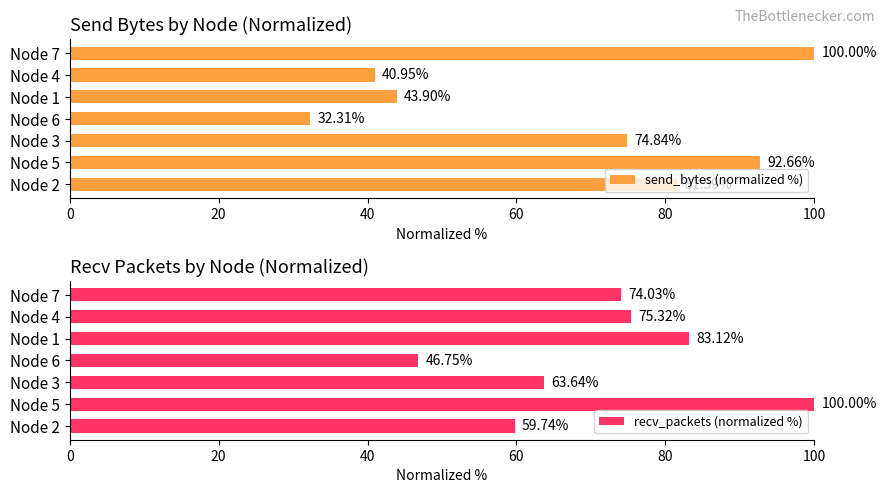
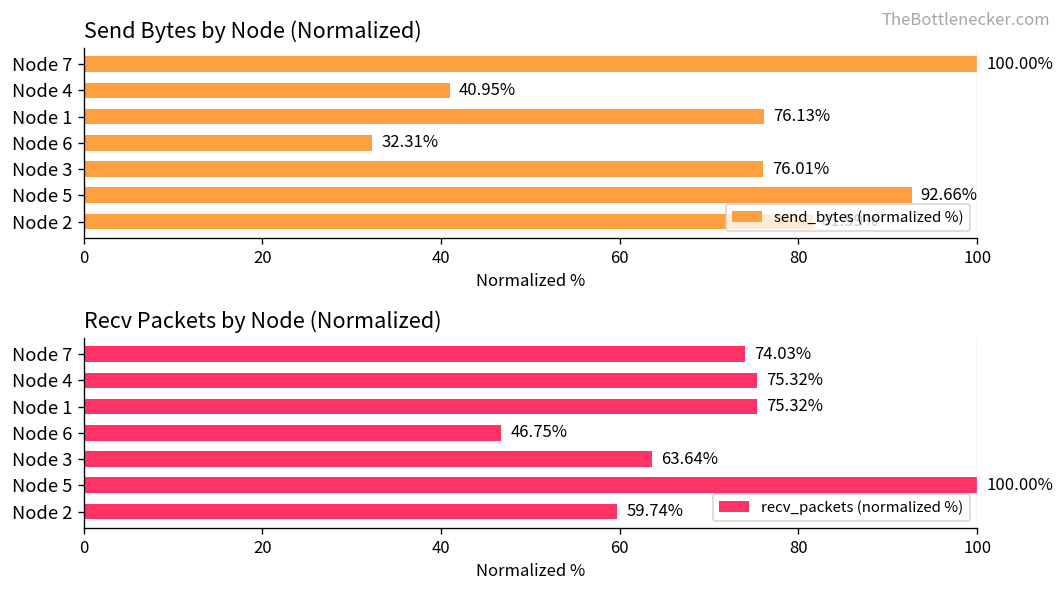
  {
    "Send Bytes by Node (Normalized)": {
      "Node 7": "100.00%",
      "Node 4": "40.95%",
-     "Node 1": "43.90%",
+     "Node 1": "76.13%",
      "Node 6": "32.31%",
-     "Node 3": "74.84%"
+     "Node 3": "76.01%"
    },
    "Recv Packets by Node (Normalized)": {
      "Node 7": "74.03%",
      "Node 4": "75.32%",
-     "Node 1": "83.12%",
+     "Node 1": "75.32%",
      "Node 6": "46.75%",
      "Node 3": "63.64%",
      "Node 5": "100.00%",
      "Node 2": "59.74%"
    }
  }
